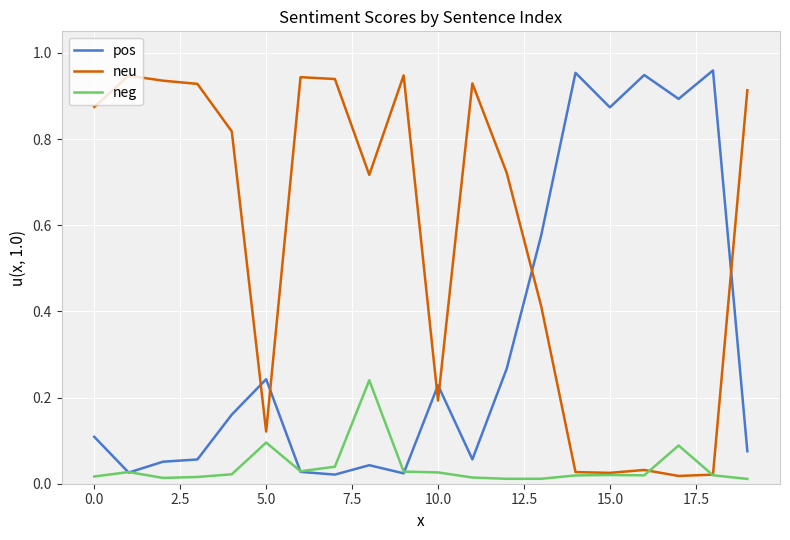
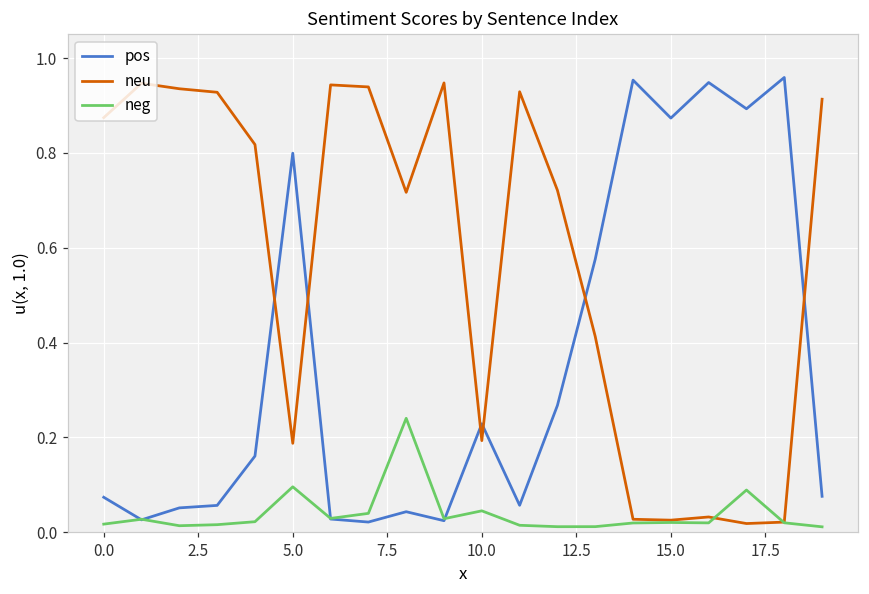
  {
    "pos": {
-     "0.0": 0.11,
-     "5.0": 0.24,
+     "0.0": 0.07,
+     "5.0": 0.80,
      "10.0": 0.23,
      "15.0": 0.87
    },
    "neu": {
      "0.0": 0.87,
-     "5.0": 0.12,
+     "5.0": 0.19,
      "10.0": 0.19
    },
    "neg": {
      "0.0": 0.02,
      "5.0": 0.10,
-     "10.0": 0.03
+     "10.0": 0.04
    }
  }
